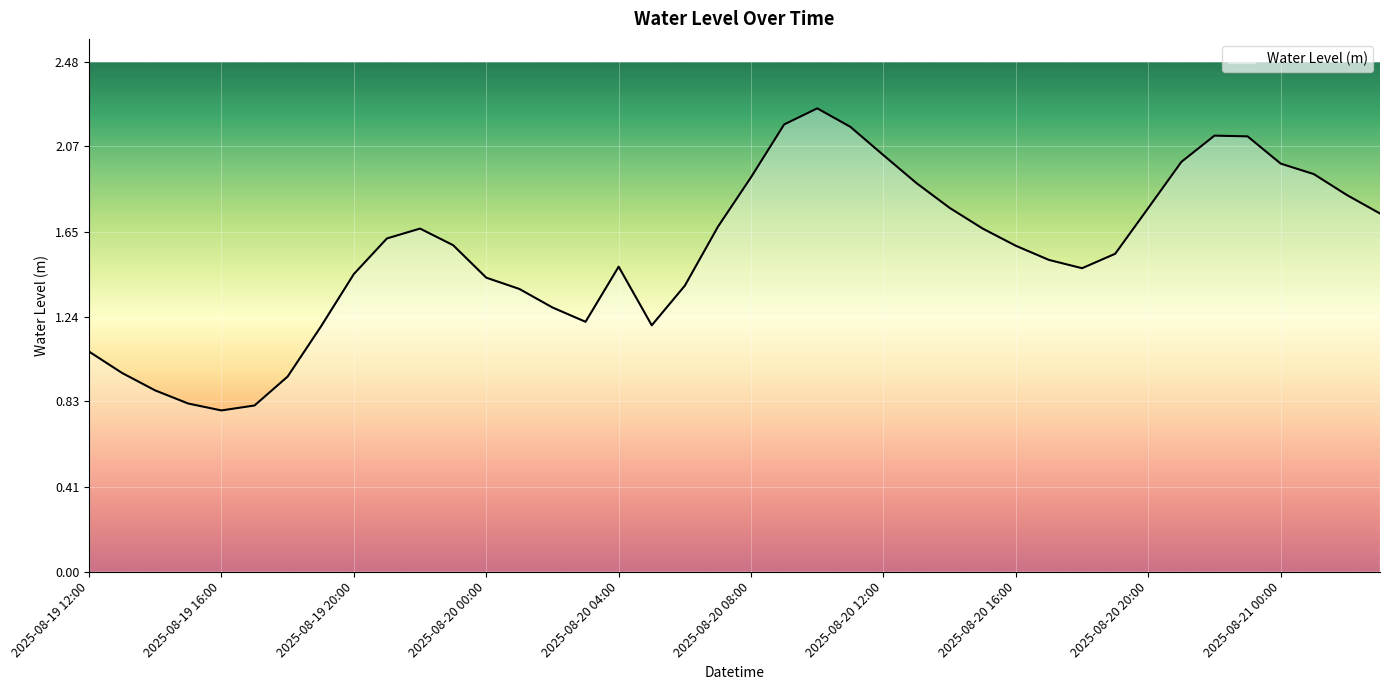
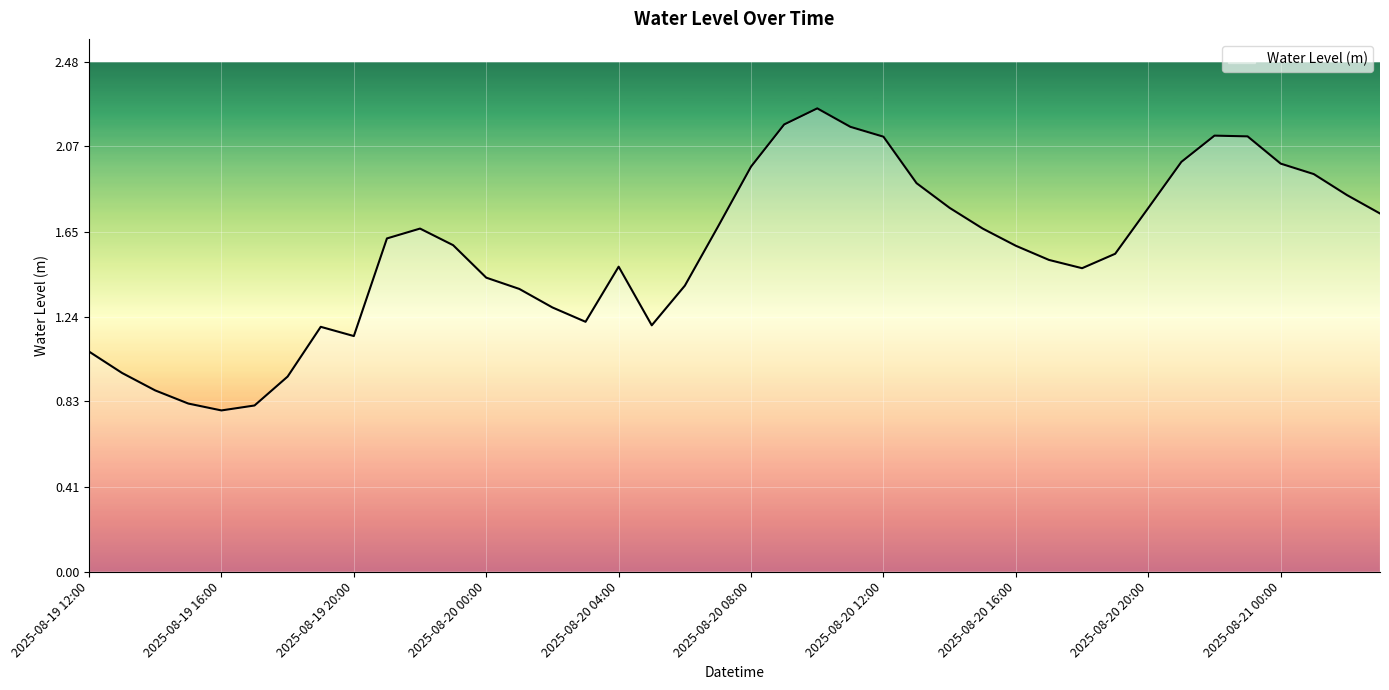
  {
    "2025-08-19 12:00": 1.07,
    "2025-08-19 16:00": 0.78,
-   "2025-08-19 20:00": 1.45,
+   "2025-08-19 20:00": 1.15,
    "2025-08-20 00:00": 1.43,
    "2025-08-20 04:00": 1.48,
-   "2025-08-20 08:00": 1.92,
-   "2025-08-20 12:00": 2.03,
+   "2025-08-20 08:00": 1.97,
+   "2025-08-20 12:00": 2.12,
    "2025-08-20 16:00": 1.59,
    "2025-08-20 20:00": 1.77,
    "2025-08-21 00:00": 1.98
  }
